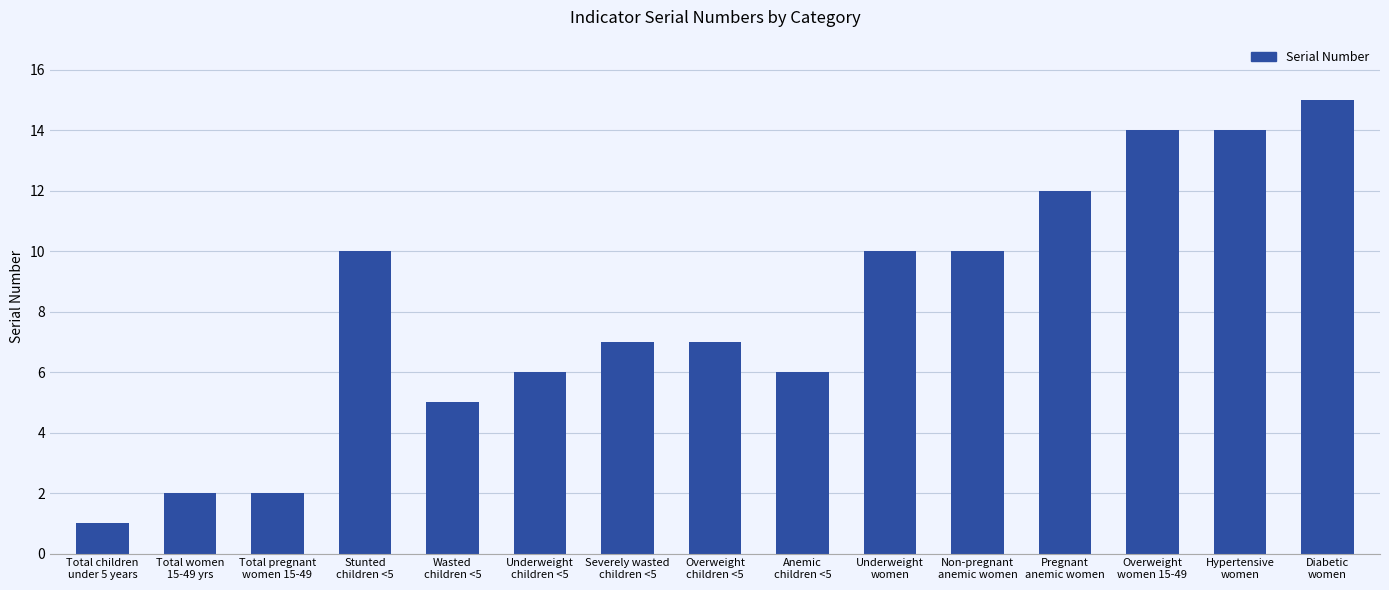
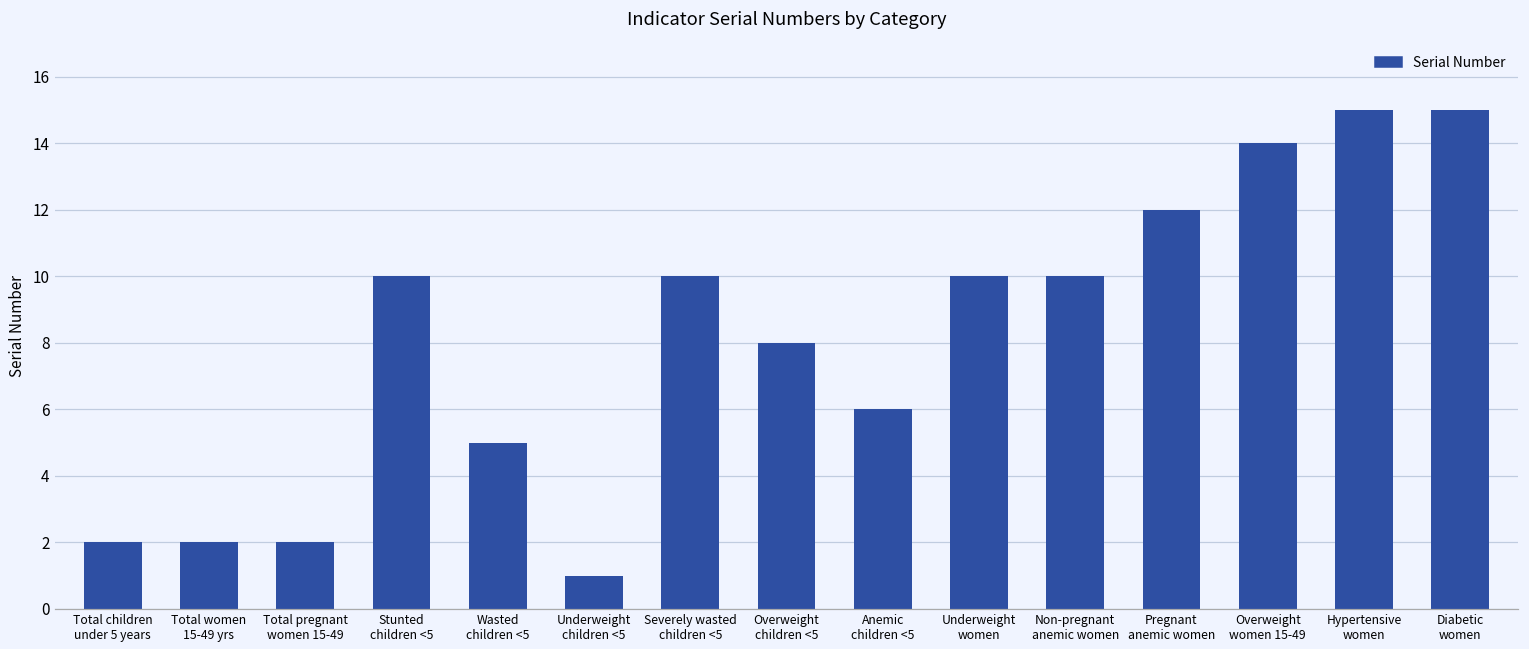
  {
-   "Total children under 5 years": 1,
+   "Total children under 5 years": 2,
    "Total women 15-49 yrs": 2,
    "Total pregnant women 15-49": 2,
    "Stunted children <5": 10,
    "Wasted children <5": 5,
-   "Underweight children <5": 6,
-   "Severely wasted children <5": 7,
-   "Overweight children <5": 7,
+   "Underweight children <5": 1,
+   "Severely wasted children <5": 10,
+   "Overweight children <5": 8,
    "Anemic children <5": 6,
    "Underweight women": 10,
    "Non-pregnant anemic women": 10,
    "Pregnant anemic women": 12,
    "Overweight women 15-49": 14,
-   "Hypertensive women": 14,
+   "Hypertensive women": 15,
    "Diabetic women": 15
  }
